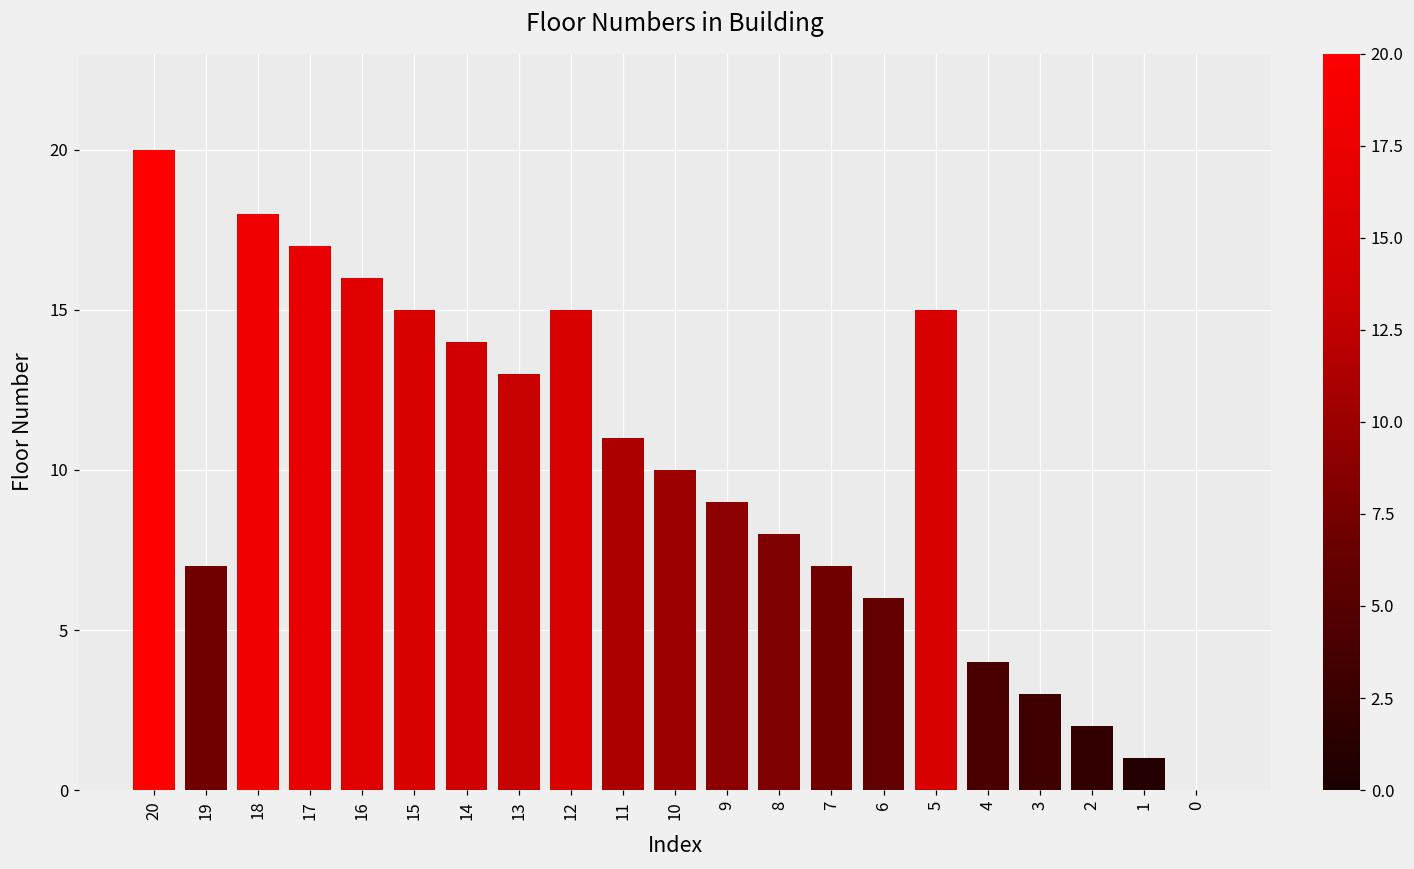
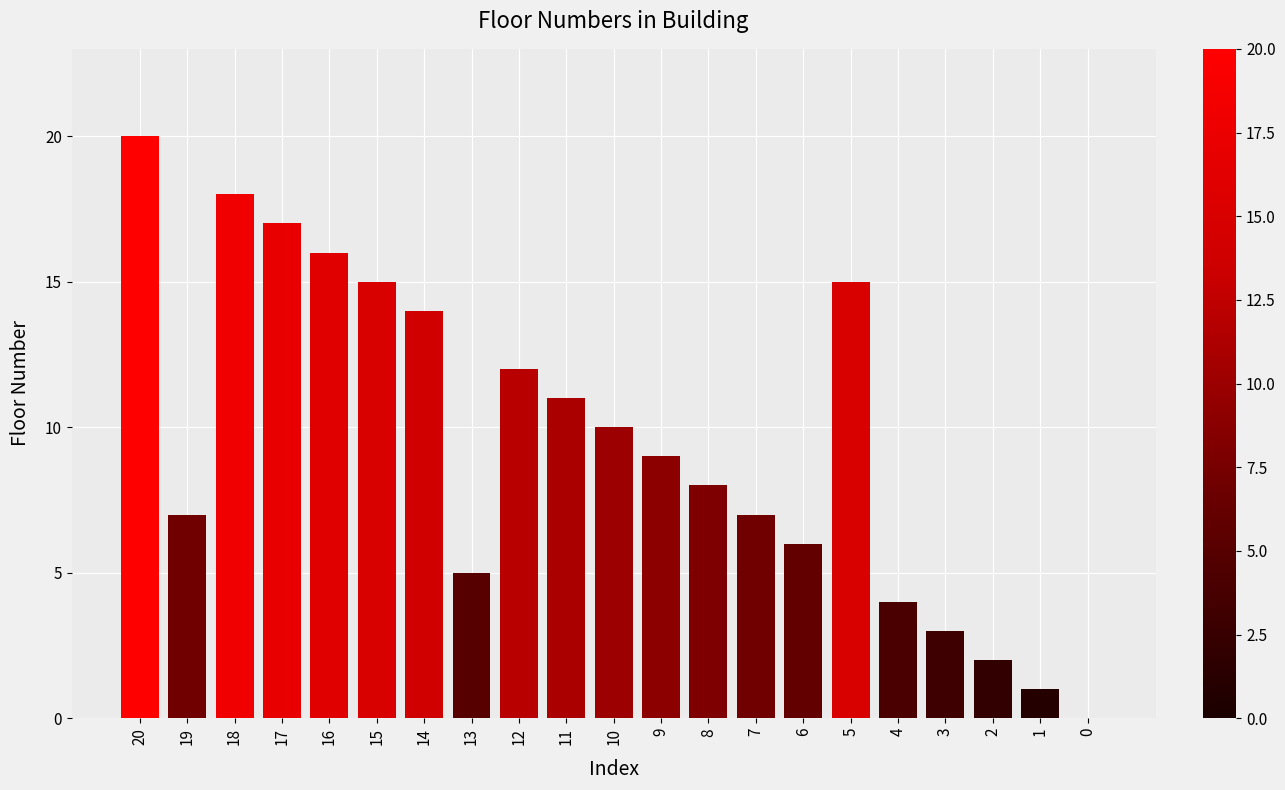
  {
    "20": 20,
    "19": 7,
    "18": 18,
    "17": 17,
    "16": 16,
    "15": 15,
    "14": 14,
-   "13": 13,
-   "12": 15,
+   "13": 5,
+   "12": 12,
    "11": 11,
    "10": 10,
    "9": 9,
    "8": 8,
    "7": 7,
    "6": 6,
    "5": 15,
    "4": 4,
    "3": 3,
    "2": 2,
    "1": 1,
    "0": 0
  }
